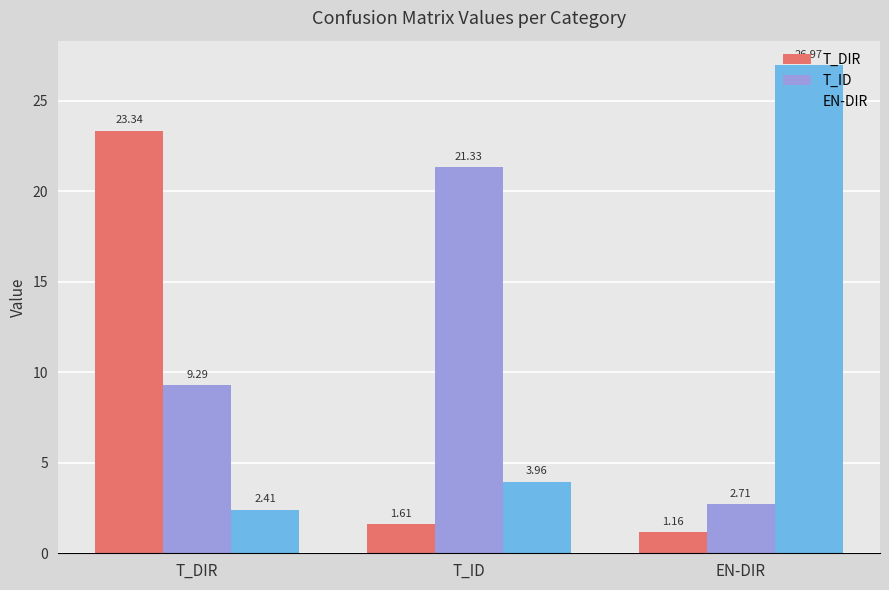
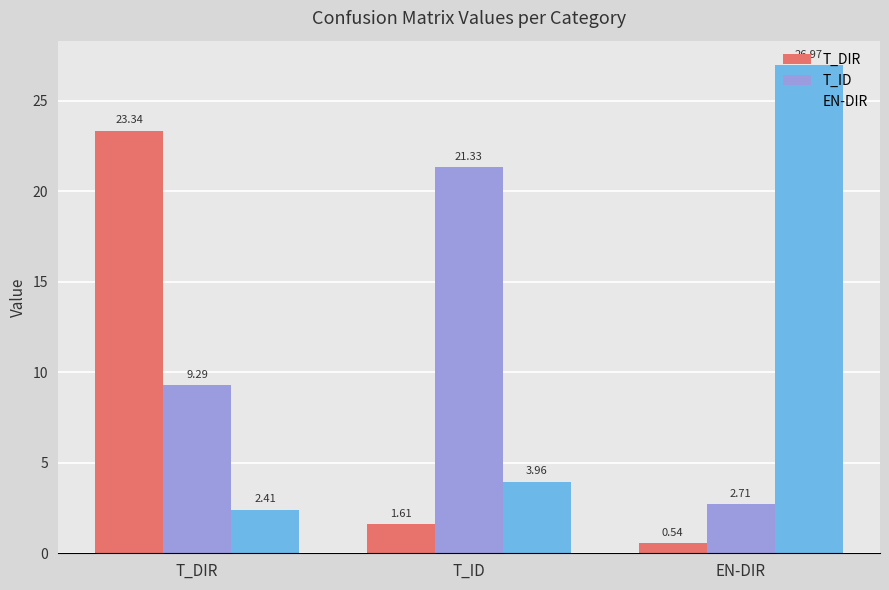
  {
    "T_DIR": {
      "T_DIR": 23.34,
      "T_ID": 1.61,
-     "EN-DIR": 1.16
+     "EN-DIR": 0.54
    }
  }
